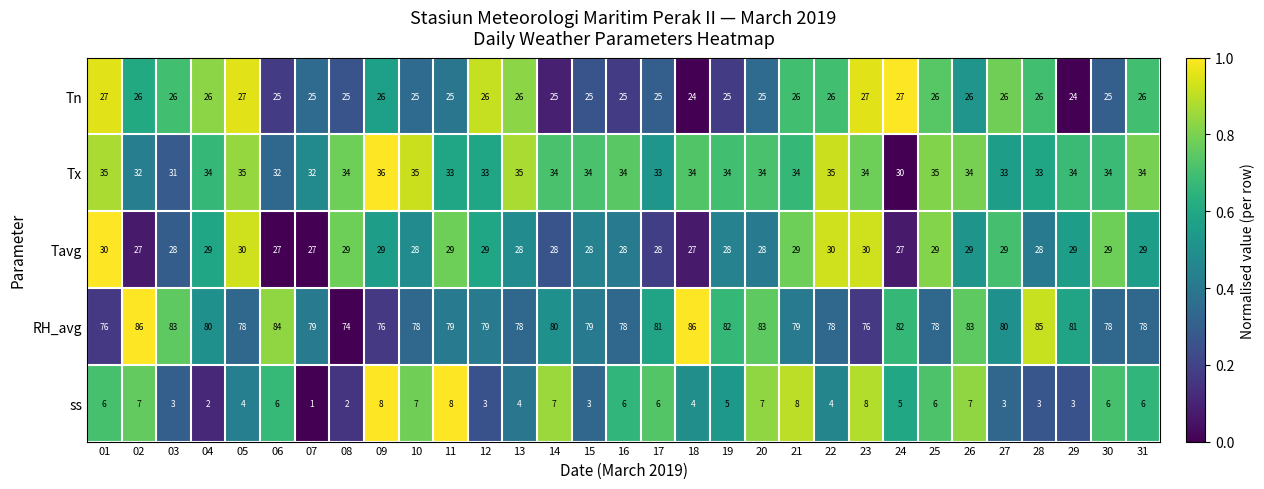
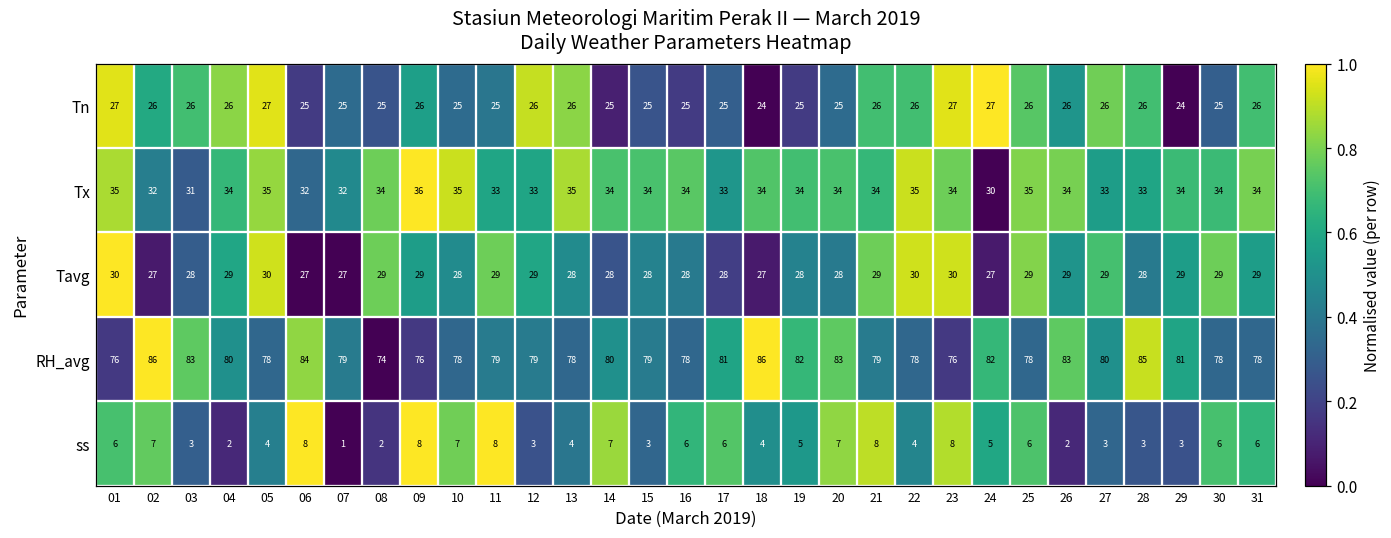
  {
    "Tn": {
      "01": 27,
      "02": 26,
      "03": 26,
      "04": 26,
      "05": 27,
      "06": 25,
      "07": 25,
      "08": 25,
      "09": 26,
      "10": 25,
      "11": 25,
      "12": 26,
      "13": 26,
      "14": 25,
      "15": 25,
      "16": 25,
      "17": 25,
      "18": 24,
      "19": 25,
      "20": 25,
      "21": 26,
      "22": 26,
      "23": 27,
      "24": 27,
      "25": 26,
      "26": 26,
      "27": 26,
      "28": 26,
      "29": 24,
      "30": 25,
      "31": 26
    },
    "Tx": {
      "01": 35,
      "02": 32,
      "03": 31,
      "04": 34,
      "05": 35,
      "06": 32,
      "07": 32,
      "08": 34,
      "09": 36,
      "10": 35,
      "11": 33,
      "12": 33,
      "13": 35,
      "14": 34,
      "15": 34,
      "16": 34,
      "17": 33,
      "18": 34,
      "19": 34,
      "20": 34,
      "21": 34,
      "22": 35,
      "23": 34,
      "24": 30,
      "25": 35,
      "26": 34,
      "27": 33,
      "28": 33,
      "29": 34,
      "30": 34,
      "31": 34
    },
    "Tavg": {
      "01": 30,
      "02": 27,
      "03": 28,
      "04": 29,
      "05": 30,
      "06": 27,
      "07": 27,
      "08": 29,
      "09": 29,
      "10": 28,
      "11": 29,
      "12": 29,
      "13": 28,
      "14": 28,
      "15": 28,
      "16": 28,
      "17": 28,
      "18": 27,
      "19": 28,
      "20": 28,
      "21": 29,
      "22": 30,
      "23": 30,
      "24": 27,
      "25": 29,
      "26": 29,
      "27": 29,
      "28": 28,
      "29": 29,
      "30": 29,
      "31": 29
    },
    "RH_avg": {
      "01": 76,
      "02": 86,
      "03": 83,
      "04": 80,
      "05": 78,
      "06": 84,
      "07": 79,
      "08": 74,
      "09": 76,
      "10": 78,
      "11": 79,
      "12": 79,
      "13": 78,
      "14": 80,
      "15": 79,
      "16": 78,
      "17": 81,
      "18": 86,
      "19": 82,
      "20": 83,
      "21": 79,
      "22": 78,
      "23": 76,
      "24": 82,
      "25": 78,
      "26": 83,
      "27": 80,
      "28": 85,
      "29": 81,
      "30": 78,
      "31": 78
    },
    "ss": {
      "01": 6,
      "02": 7,
      "03": 3,
      "04": 2,
      "05": 4,
-     "06": 6,
+     "06": 8,
      "07": 1,
      "08": 2,
      "09": 8,
      "10": 7,
      "11": 8,
      "12": 3,
      "13": 4,
      "14": 7,
      "15": 3,
      "16": 6,
      "17": 6,
      "18": 4,
      "19": 5,
      "20": 7,
      "21": 8,
      "22": 4,
      "23": 8,
      "24": 5,
      "25": 6,
-     "26": 7,
+     "26": 2,
      "27": 3,
      "28": 3,
      "29": 3,
      "30": 6,
      "31": 6
    }
  }
